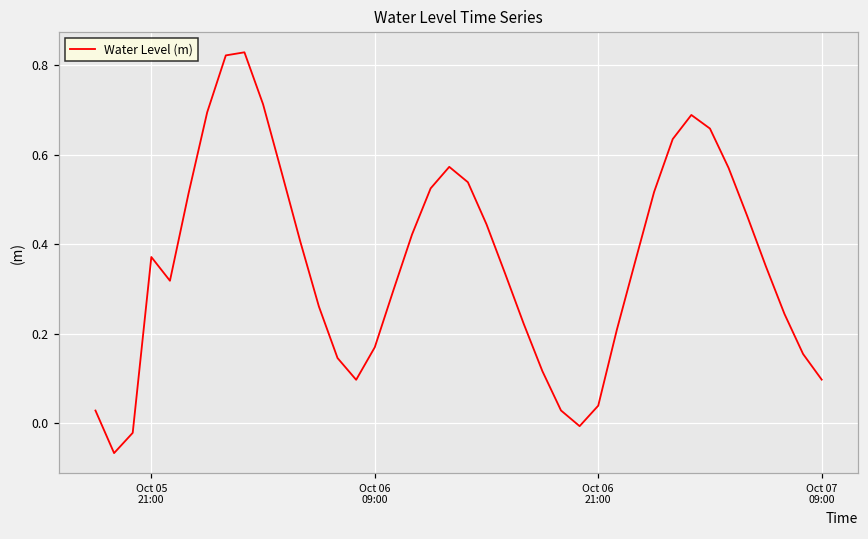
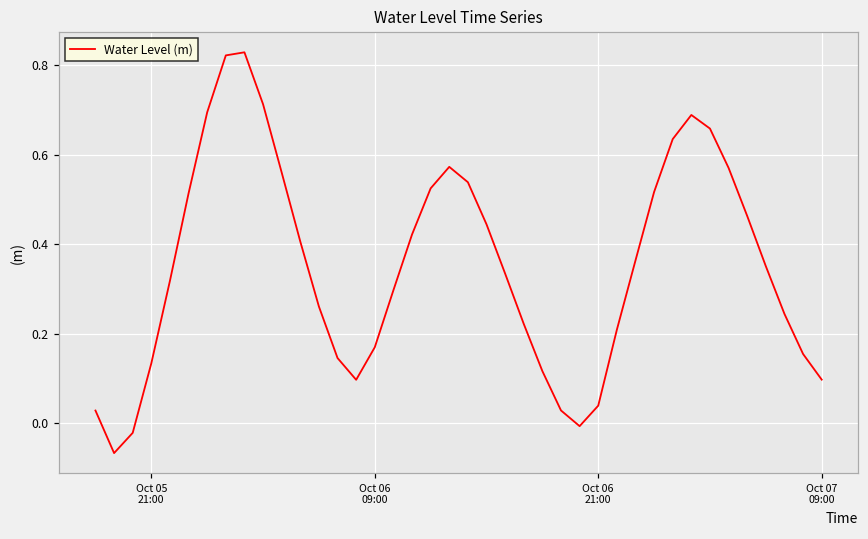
  {
-   "Oct 05 21:00": 0.37,
+   "Oct 05 21:00": 0.13,
    "Oct 06 09:00": 0.17,
    "Oct 06 21:00": 0.04,
    "Oct 07 09:00": 0.10
  }
